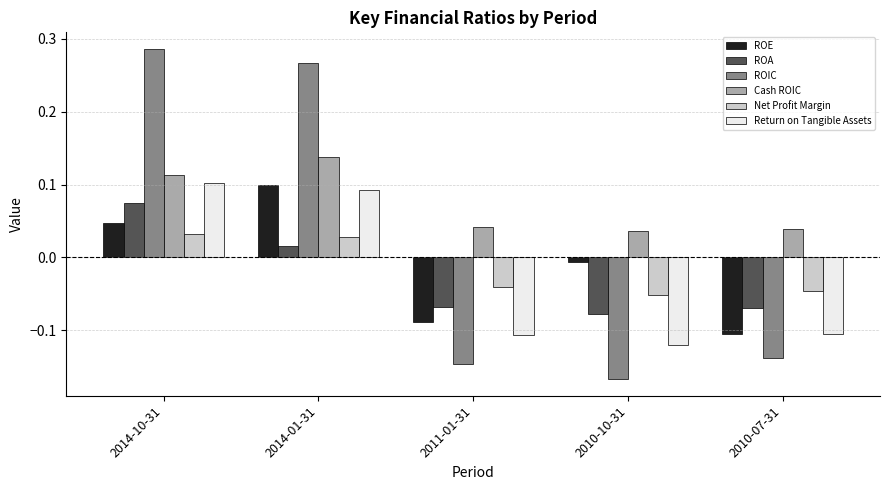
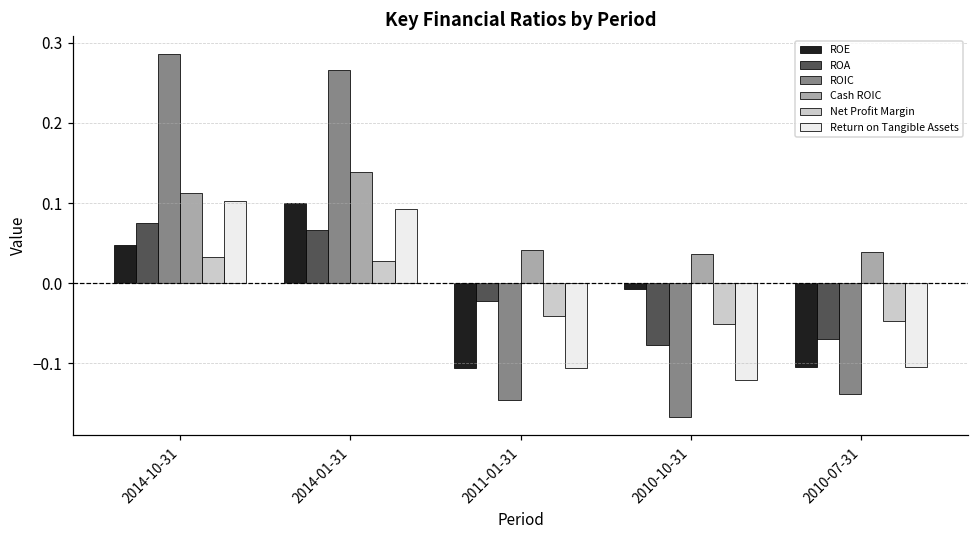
  {
    "ROE": {
      "2014-10-31": 0.05,
      "2014-01-31": 0.10,
-     "2011-01-31": -0.09,
+     "2011-01-31": -0.11,
      "2010-10-31": -0.01,
      "2010-07-31": -0.10
    },
    "ROA": {
      "2014-10-31": 0.07,
-     "2014-01-31": 0.02,
-     "2011-01-31": -0.07,
+     "2014-01-31": 0.07,
+     "2011-01-31": -0.02,
      "2010-10-31": -0.08,
      "2010-07-31": -0.07
    }
  }
